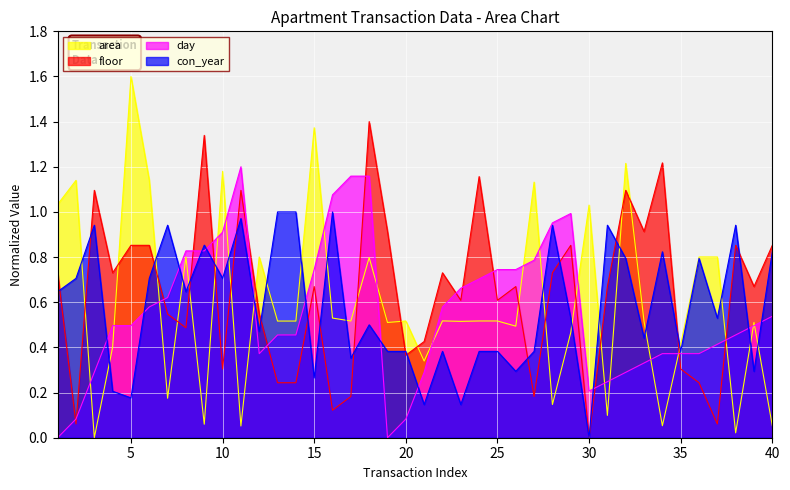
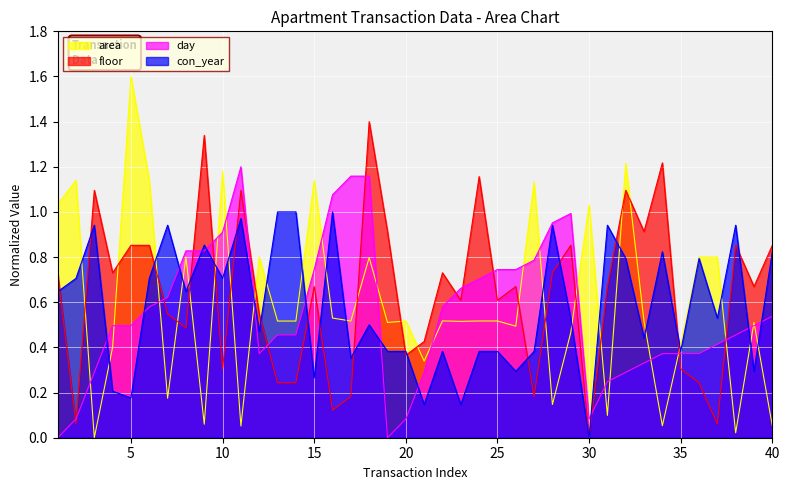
  {
    "area": {
      "5": 1.60,
      "10": 1.18,
-     "15": 1.37,
+     "15": 1.14,
      "20": 0.52,
      "25": 0.52,
      "30": 1.03,
      "35": 0.41,
      "40": 0.05
    },
    "floor": {
      "5": 0.85,
      "10": 0.30,
      "15": 0.67,
      "20": 0.37,
      "25": 0.61,
      "35": 0.30,
      "40": 0.85
    },
    "day": {
      "5": 0.50,
      "10": 0.91,
      "15": 0.74,
      "20": 0.08,
      "25": 0.74,
-     "30": 0.21,
+     "30": 0.08,
      "40": 0.54
    },
    "con_year": {
      "5": 0.18,
      "10": 0.71,
      "15": 0.26,
      "20": 0.38,
      "25": 0.38,
      "40": 0.82
    }
  }
